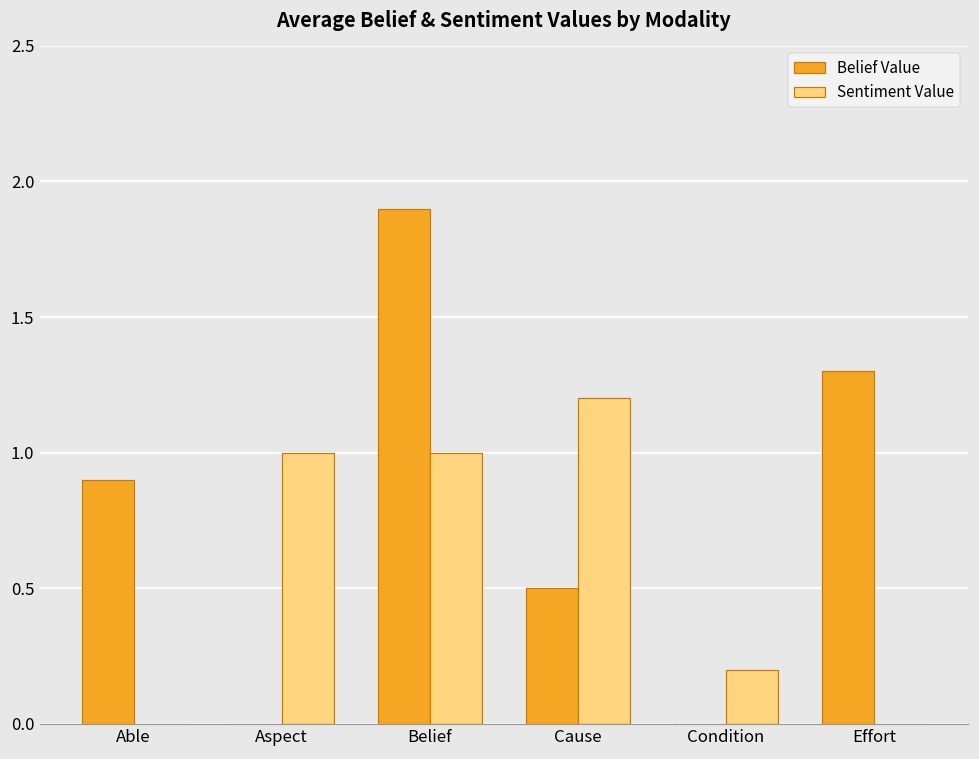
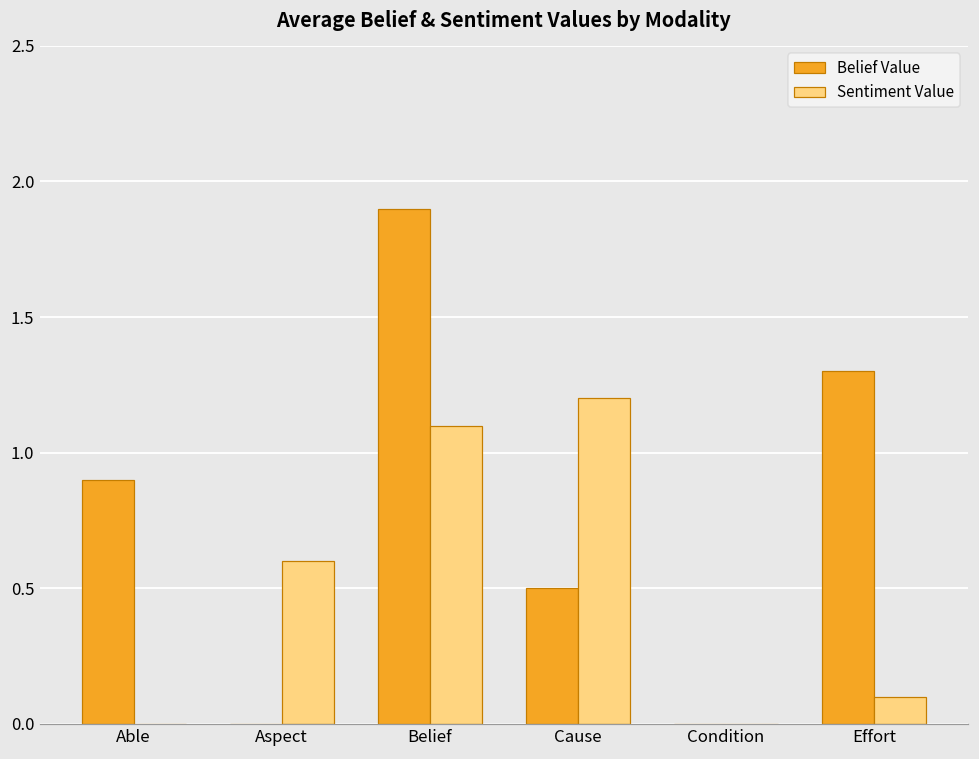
  {
    "Belief Value": {
      "Able": 0.9,
      "Aspect": 0.0,
      "Belief": 1.9,
      "Cause": 0.5,
      "Condition": 0.0,
      "Effort": 1.3
    },
    "Sentiment Value": {
      "Able": 0.0,
-     "Aspect": 1.0,
-     "Belief": 1.0,
+     "Aspect": 0.6,
+     "Belief": 1.1,
      "Cause": 1.2,
-     "Condition": 0.2,
-     "Effort": 0.0
+     "Condition": 0.0,
+     "Effort": 0.1
    }
  }
